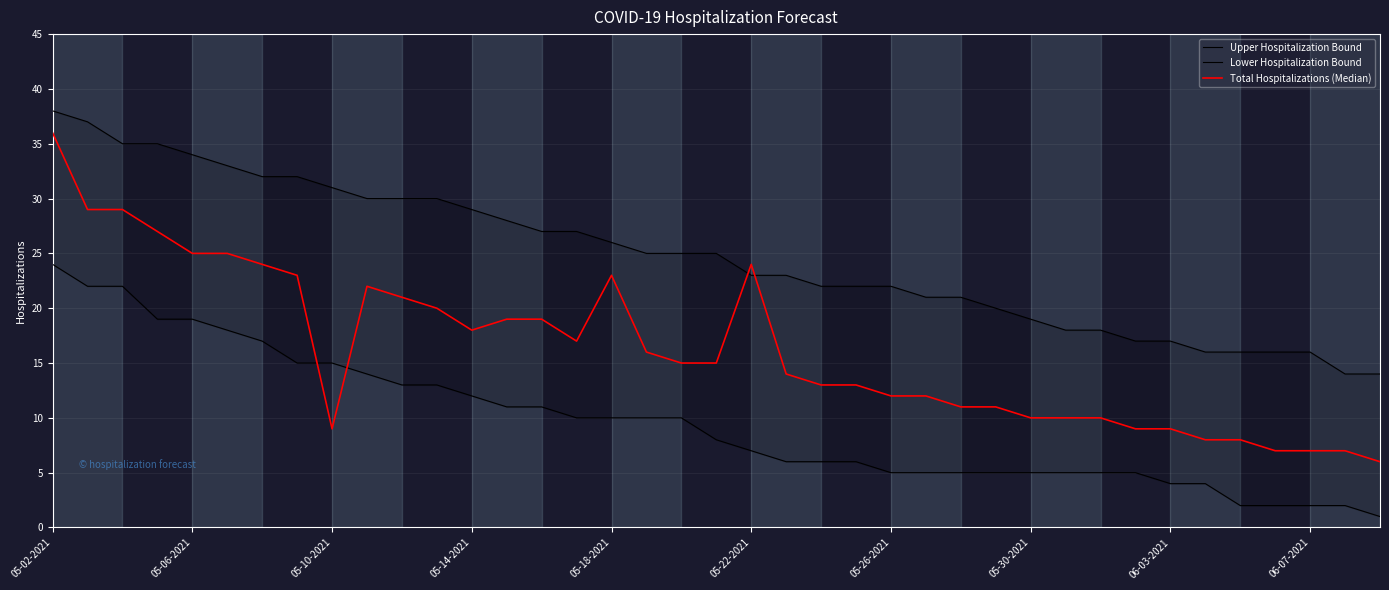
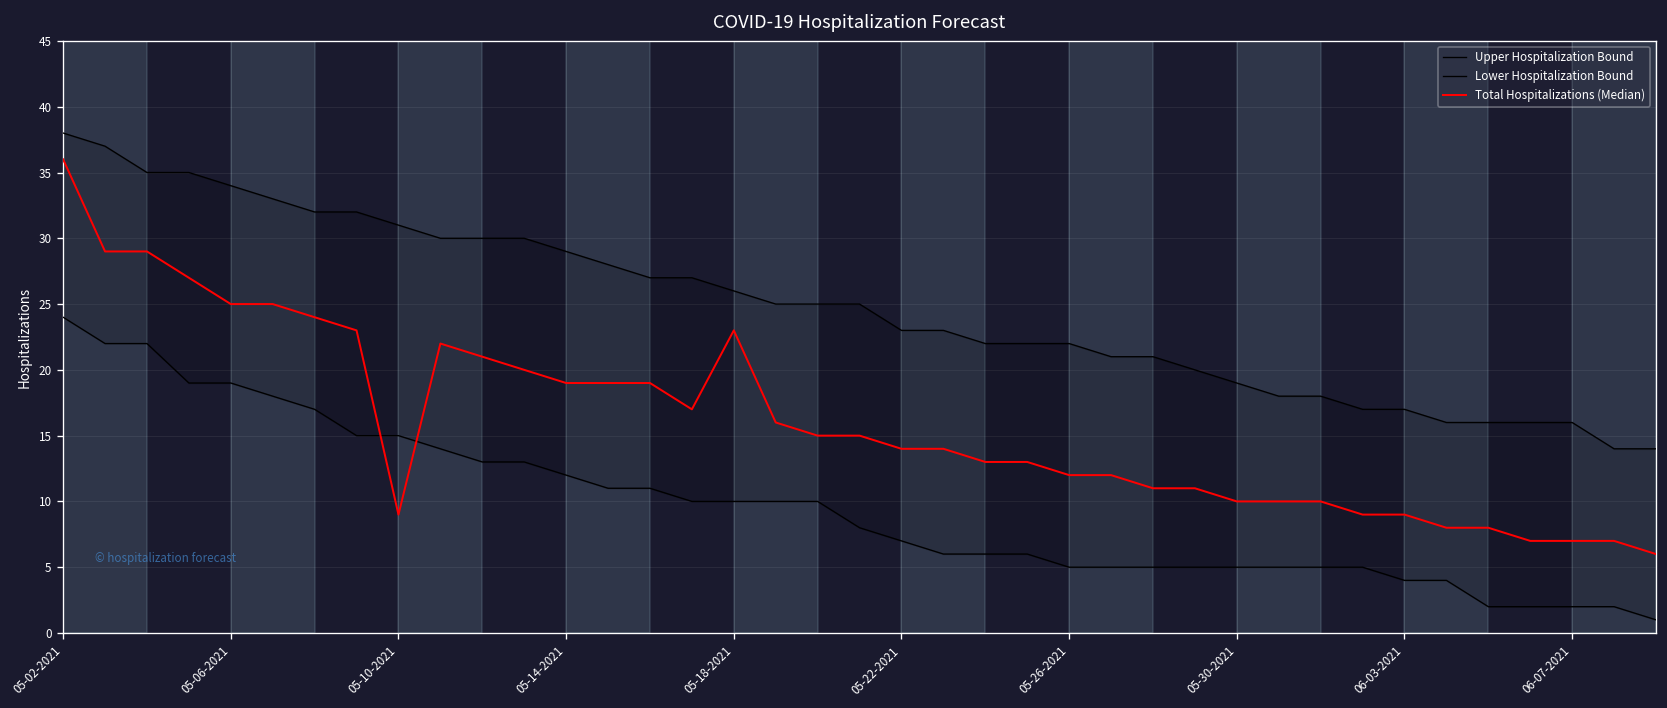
  {
    "Total Hospitalizations (Median)": {
      "05-02-2021": 36,
      "05-06-2021": 25,
      "05-10-2021": 9,
-     "05-14-2021": 18,
+     "05-14-2021": 19,
      "05-18-2021": 23,
-     "05-22-2021": 24,
+     "05-22-2021": 14,
      "05-26-2021": 12,
      "05-30-2021": 10,
      "06-03-2021": 9,
      "06-07-2021": 7
    }
  }
